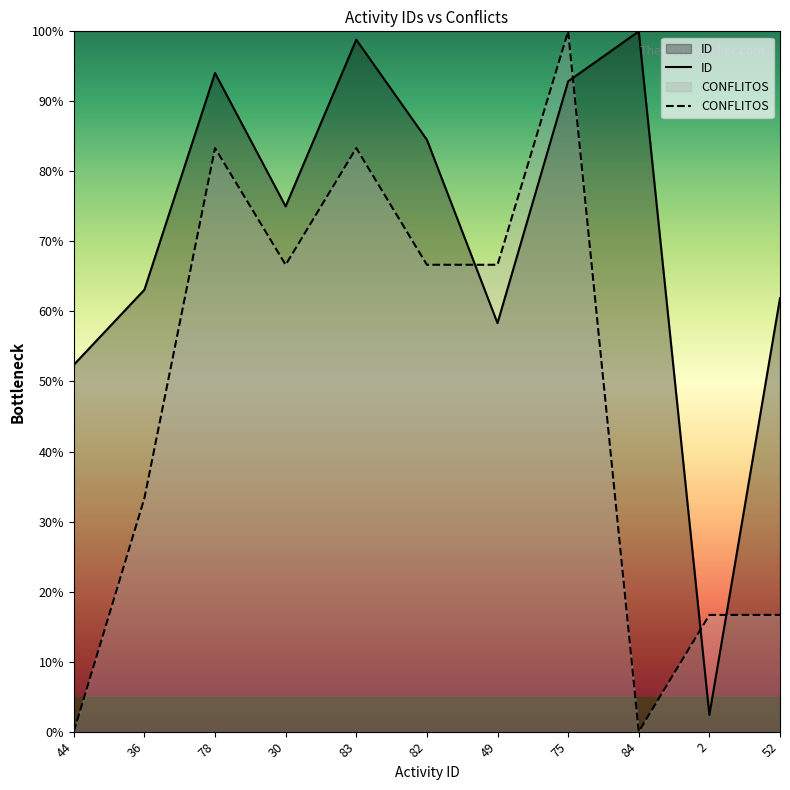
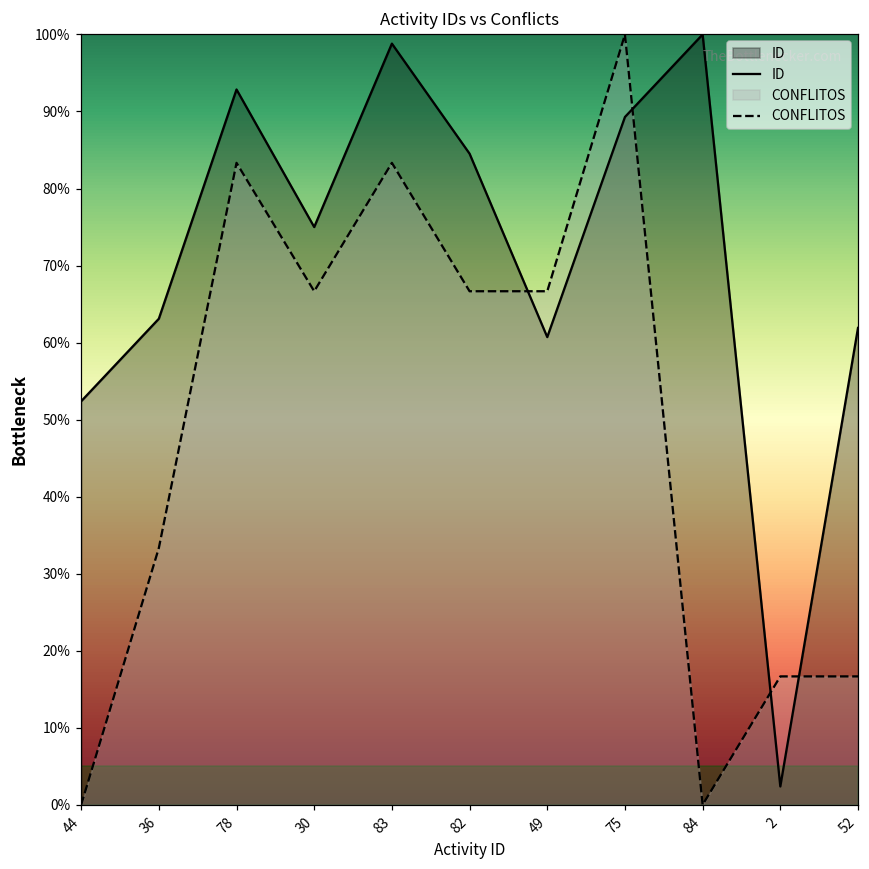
  {
    "ID": {
      "44": "52%",
      "36": "63%",
-     "78": "94%",
+     "78": "93%",
      "30": "75%",
      "83": "99%",
      "82": "85%",
-     "49": "58%",
-     "75": "93%",
+     "49": "61%",
+     "75": "89%",
      "84": "100%",
      "2": "2%",
      "52": "62%"
    }
  }
